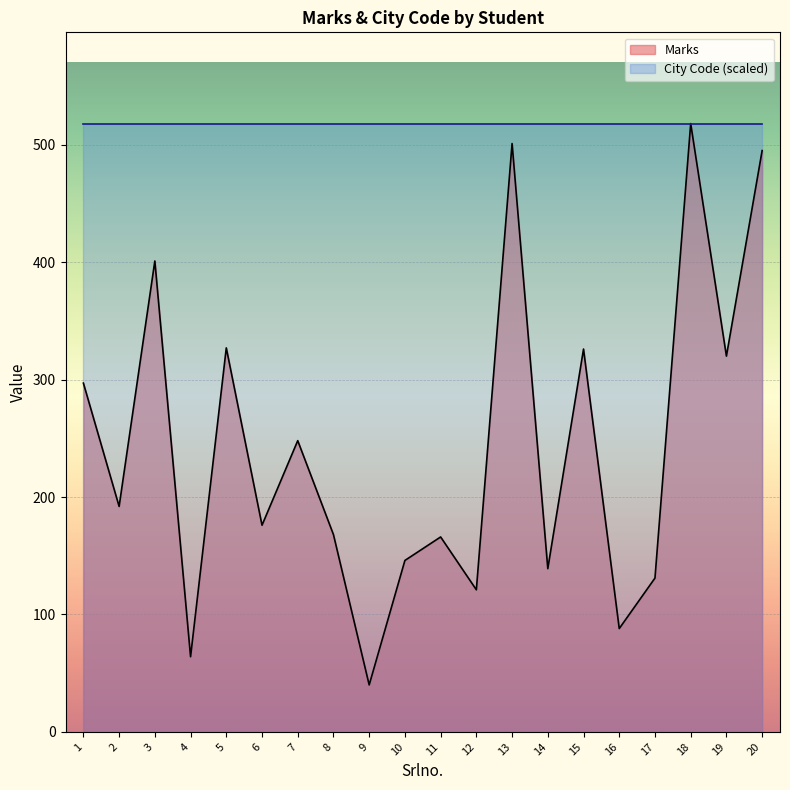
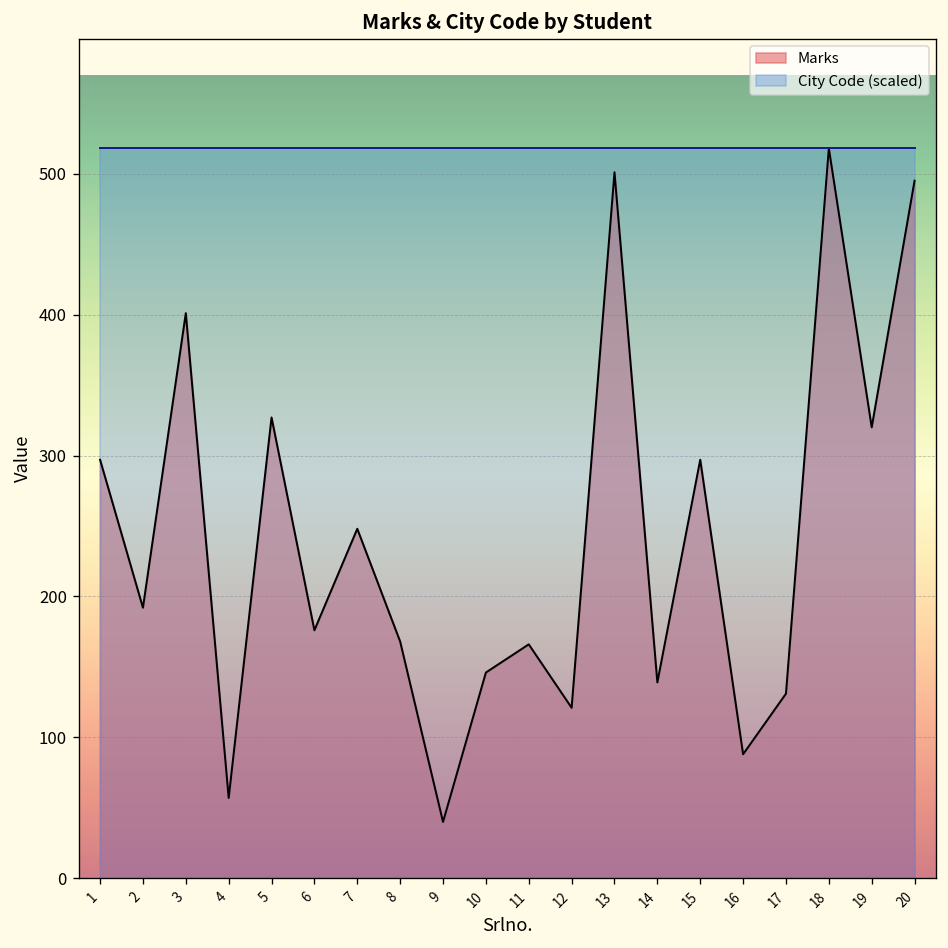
  {
    "Marks": {
      "1": 297,
      "2": 192,
      "3": 401,
-     "4": 64,
+     "4": 57,
      "5": 327,
      "6": 176,
      "7": 248,
      "8": 168,
      "9": 40,
      "10": 146,
      "11": 166,
      "12": 121,
      "13": 501,
      "14": 139,
-     "15": 326,
+     "15": 297,
      "16": 88,
      "17": 131,
      "19": 320,
      "20": 495
    },
    "City Code (scaled)": {
      "1": 518,
      "2": 518,
      "3": 518,
      "4": 518,
      "5": 518,
      "6": 518,
      "7": 518,
      "8": 518,
      "9": 518,
      "10": 518,
      "11": 518,
      "12": 518,
      "13": 518,
      "14": 518,
      "15": 518,
      "16": 518,
      "17": 518,
      "19": 518,
      "20": 518
    }
  }
